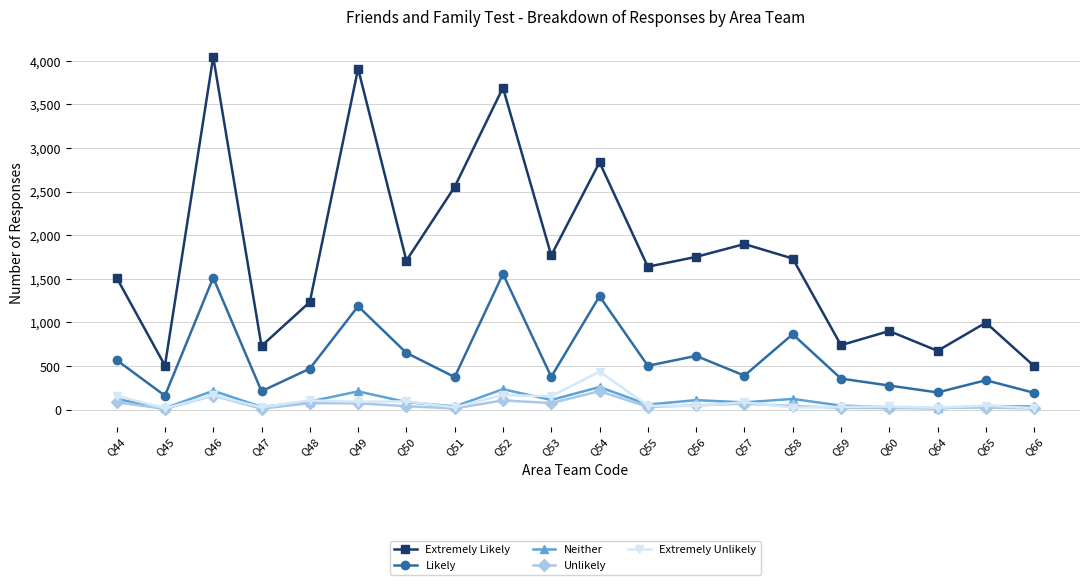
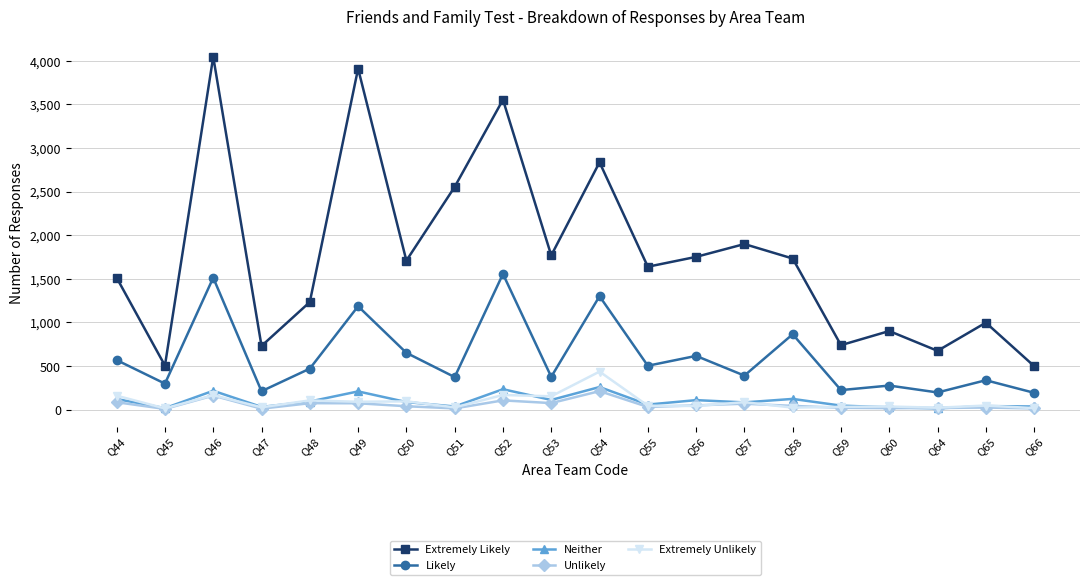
  {
    "Extremely Likely": {
      "Q44": "1,500",
      "Q45": "500",
      "Q46": "4,000",
      "Q47": "700",
      "Q48": "1,200",
      "Q49": "3,900",
      "Q50": "1,700",
      "Q51": "2,600",
-     "Q52": "3,700",
+     "Q52": "3,600",
      "Q53": "1,800",
      "Q54": "2,800",
      "Q55": "1,600",
      "Q56": "1,800",
      "Q57": "1,900",
      "Q58": "1,700",
      "Q59": "700",
      "Q60": "900",
      "Q64": "700",
      "Q65": "1,000",
      "Q66": "500"
    },
    "Likely": {
      "Q44": "600",
-     "Q45": "200",
+     "Q45": "300",
      "Q46": "1,500",
      "Q47": "200",
      "Q48": "500",
      "Q49": "1,200",
      "Q50": "700",
      "Q51": "400",
      "Q52": "1,600",
      "Q53": "400",
      "Q54": "1,300",
      "Q55": "500",
      "Q56": "600",
      "Q57": "400",
      "Q58": "900",
-     "Q59": "400",
+     "Q59": "200",
      "Q60": "300",
      "Q64": "200",
      "Q65": "300",
      "Q66": "200"
    },
    "Neither": {
      "Q44": "100",
      "Q46": "200",
      "Q49": "200",
      "Q52": "200",
      "Q53": "100",
      "Q54": "300",
      "Q56": "100",
      "Q58": "100"
    }
  }
